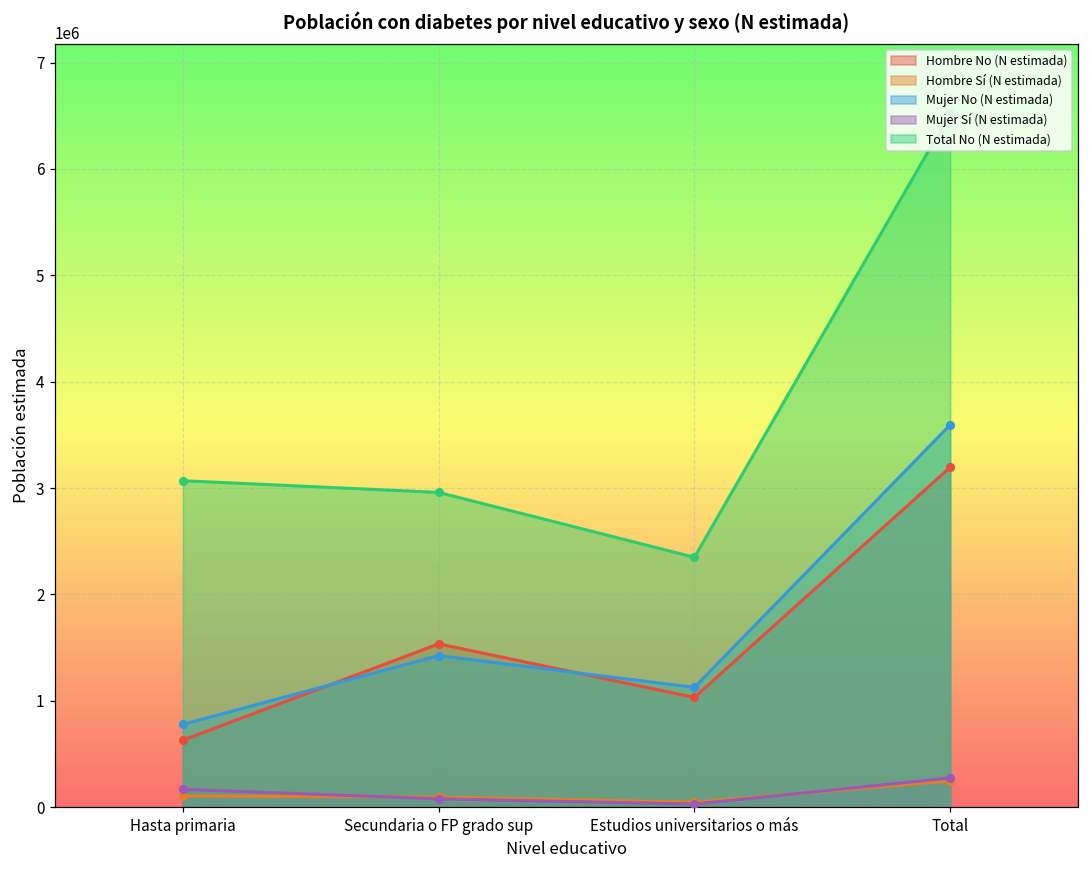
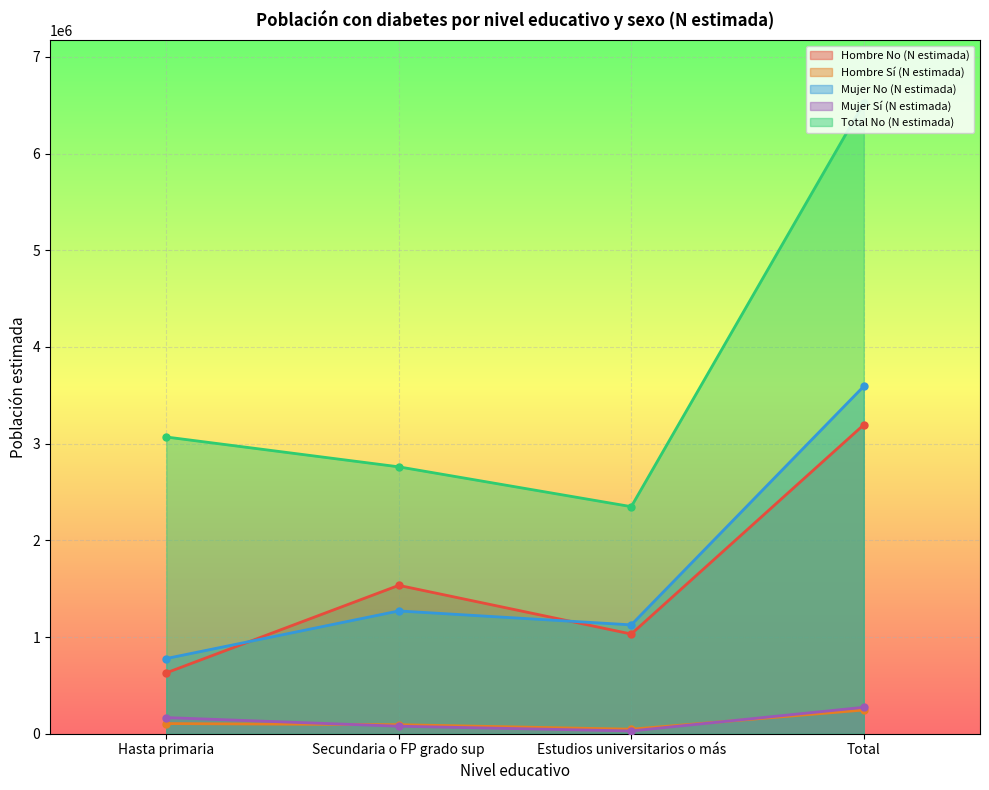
  {
    "Mujer No (N estimada)": {
      "Hasta primaria": 800000,
-     "Secundaria o FP grado sup": 1400000,
+     "Secundaria o FP grado sup": 1300000,
      "Estudios universitarios o más": 1100000,
      "Total": 3600000
    },
    "Mujer Sí (N estimada)": {
      "Hasta primaria": 200000,
      "Total": 300000
    },
    "Total No (N estimada)": {
      "Hasta primaria": 3100000,
-     "Secundaria o FP grado sup": 3000000,
+     "Secundaria o FP grado sup": 2800000,
      "Estudios universitarios o más": 2300000
    }
  }
